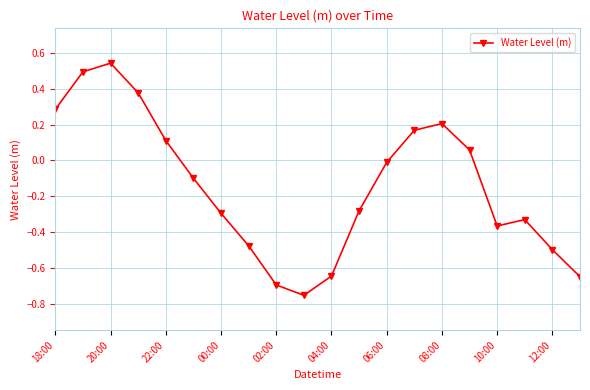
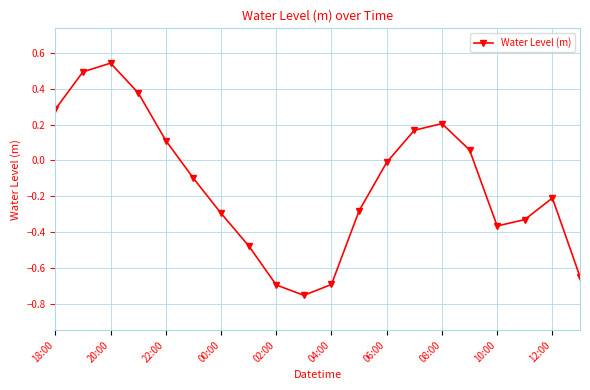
  {
    "18:00": 0.28,
    "20:00": 0.54,
    "22:00": 0.11,
    "00:00": -0.30,
    "02:00": -0.69,
-   "04:00": -0.65,
+   "04:00": -0.69,
    "06:00": -0.01,
    "08:00": 0.21,
    "10:00": -0.37,
-   "12:00": -0.50
+   "12:00": -0.21
  }
